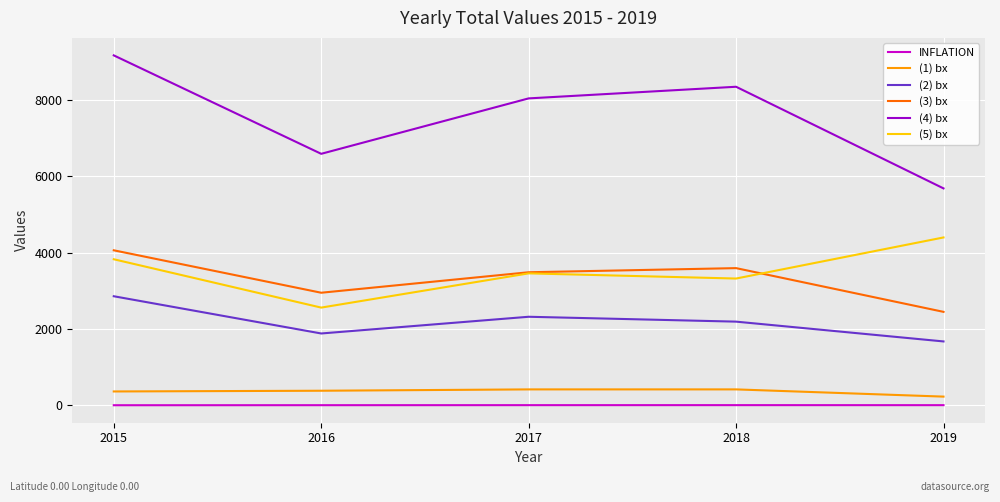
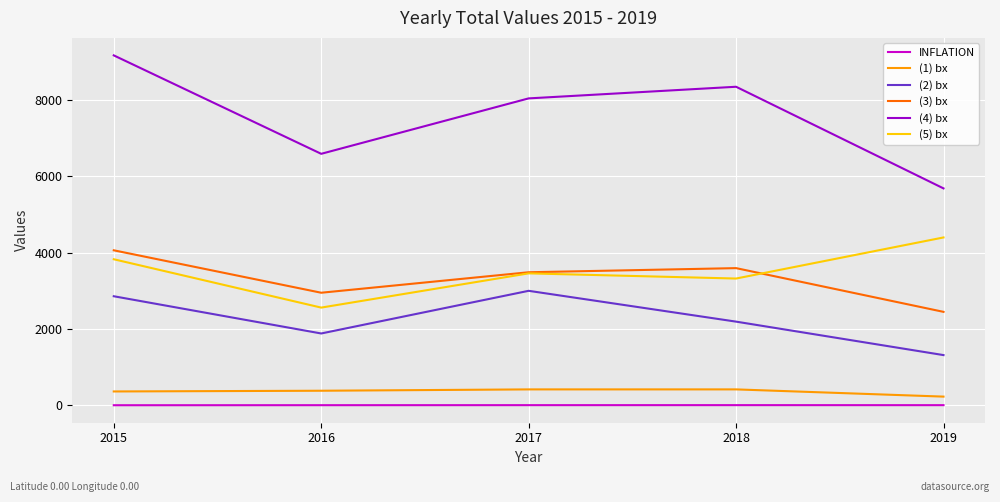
  {
    "(2) bx": {
      "2015": 2900,
      "2016": 1900,
-     "2017": 2300,
+     "2017": 3000,
      "2018": 2200,
-     "2019": 1700
+     "2019": 1300
    }
  }
